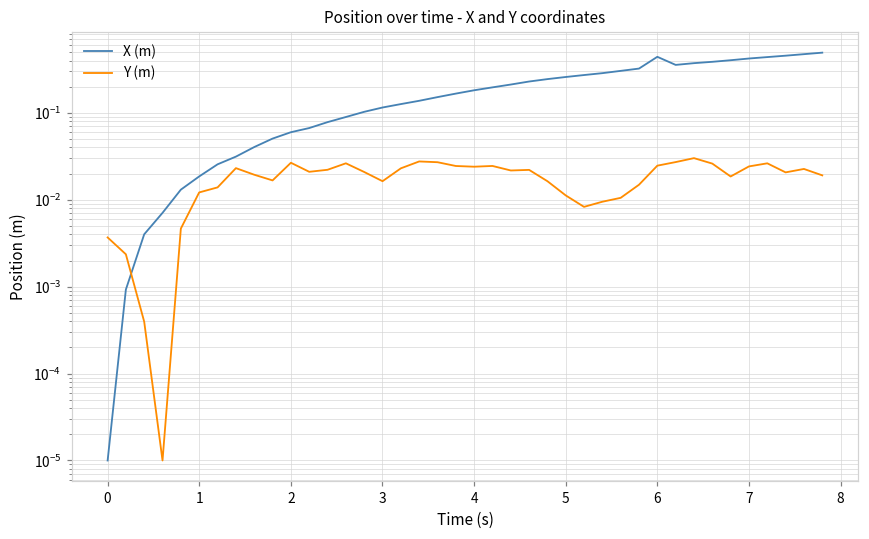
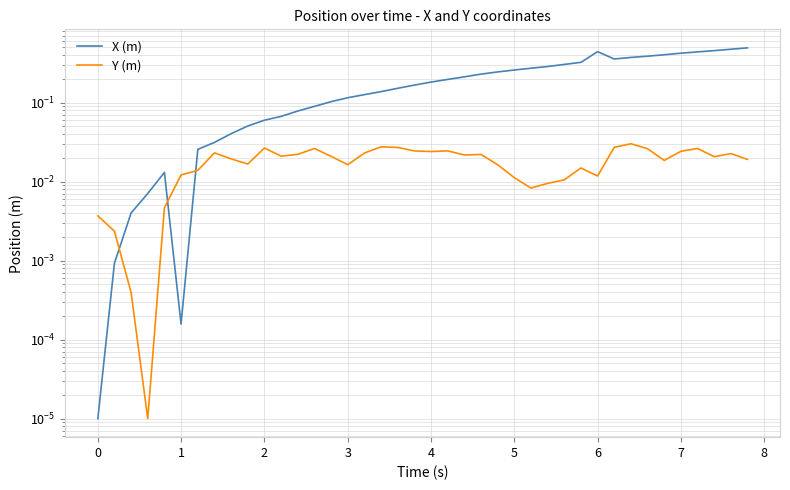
  {
    "X (m)": {
      "0": 0.00001,
-     "1": 0.019,
+     "1": 0.00016,
      "2": 0.06,
      "3": 0.12,
      "4": 0.18,
      "5": 0.26,
      "6": 0.4,
      "7": 0.4
    },
    "Y (m)": {
      "0": 0.004,
      "1": 0.012,
      "2": 0.027,
      "3": 0.016,
      "4": 0.024,
      "5": 0.011,
-     "6": 0.025,
+     "6": 0.012,
      "7": 0.024
    }
  }
